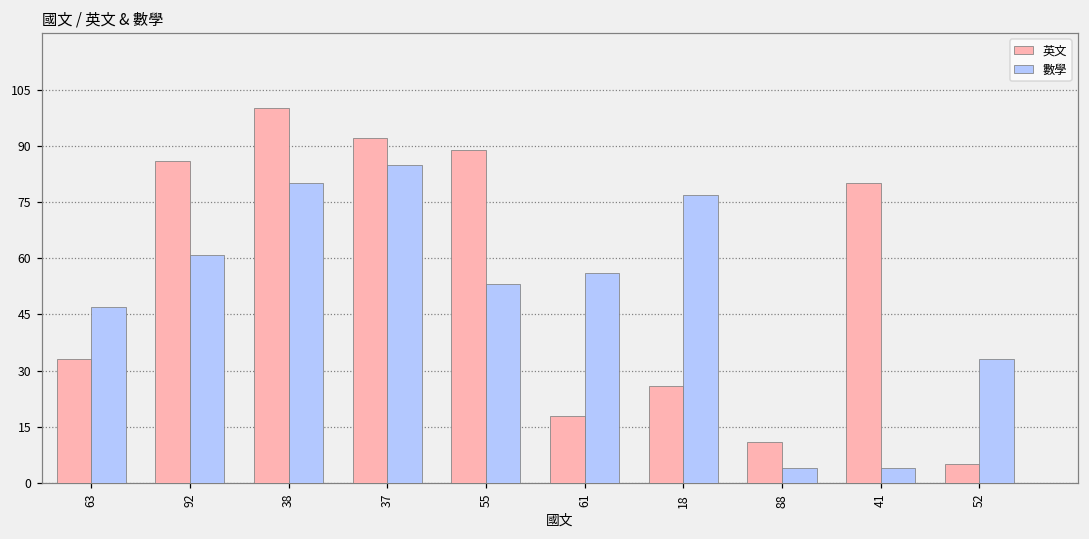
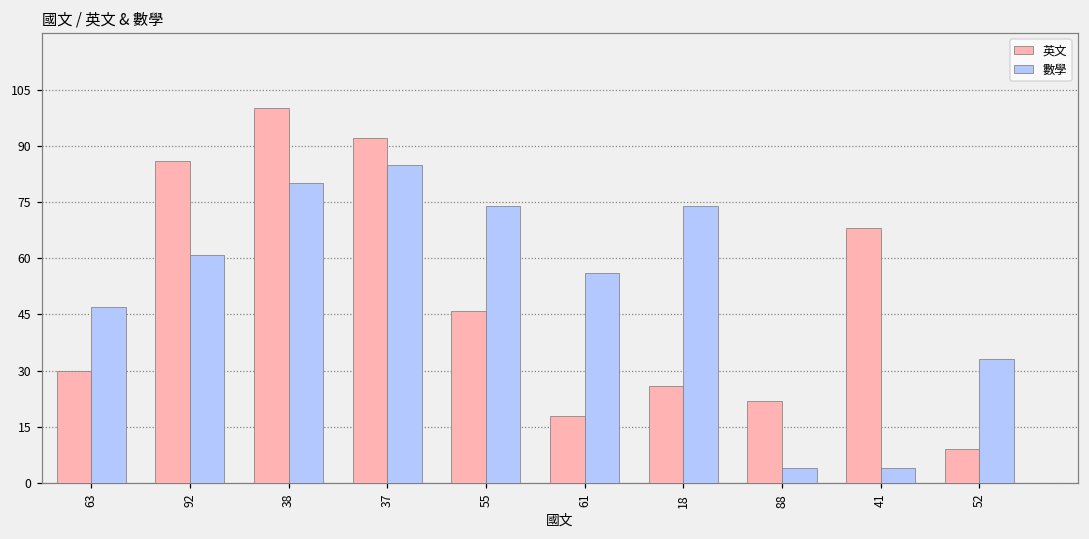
  {
    "英文": {
-     "63": 33,
+     "63": 30,
      "92": 86,
      "38": 100,
      "37": 92,
-     "55": 89,
+     "55": 46,
      "61": 18,
      "18": 26,
-     "88": 11,
-     "41": 80,
-     "52": 5
+     "88": 22,
+     "41": 68,
+     "52": 9
    },
    "數學": {
      "63": 47,
      "92": 61,
      "38": 80,
      "37": 85,
-     "55": 53,
+     "55": 74,
      "61": 56,
-     "18": 77,
+     "18": 74,
      "88": 4,
      "41": 4,
      "52": 33
    }
  }
